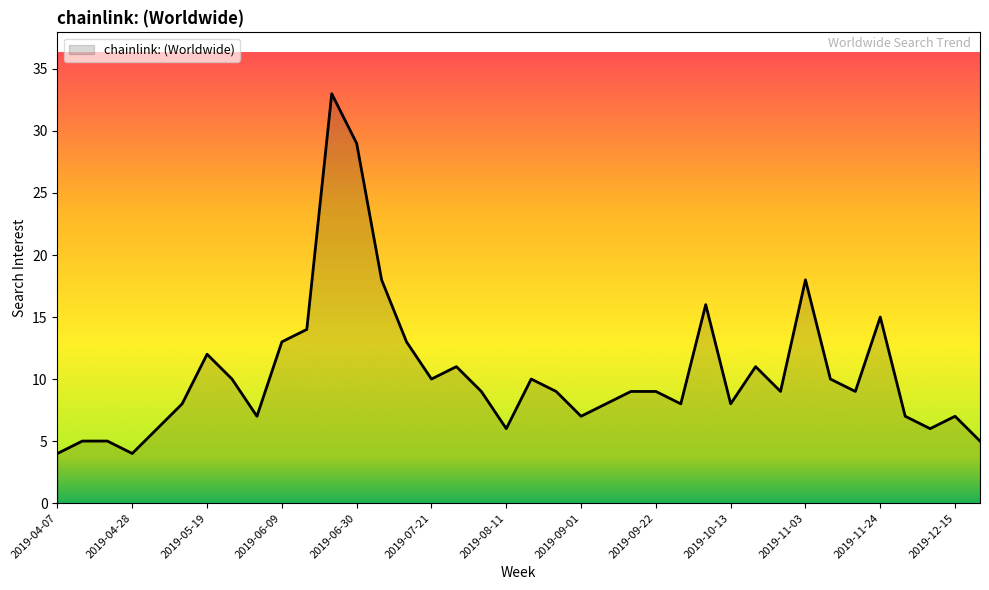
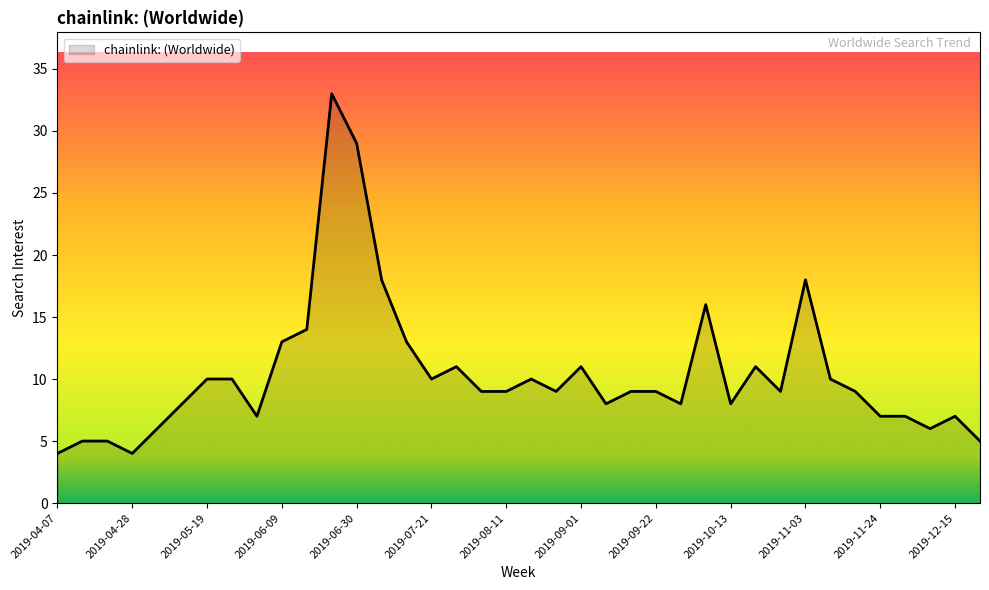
  {
    "2019-04-07": 4,
    "2019-04-28": 4,
-   "2019-05-19": 12,
+   "2019-05-19": 10,
    "2019-06-09": 13,
    "2019-06-30": 29,
    "2019-07-21": 10,
-   "2019-08-11": 6,
-   "2019-09-01": 7,
+   "2019-08-11": 9,
+   "2019-09-01": 11,
    "2019-09-22": 9,
    "2019-10-13": 8,
    "2019-11-03": 18,
-   "2019-11-24": 15,
+   "2019-11-24": 7,
    "2019-12-15": 7
  }
